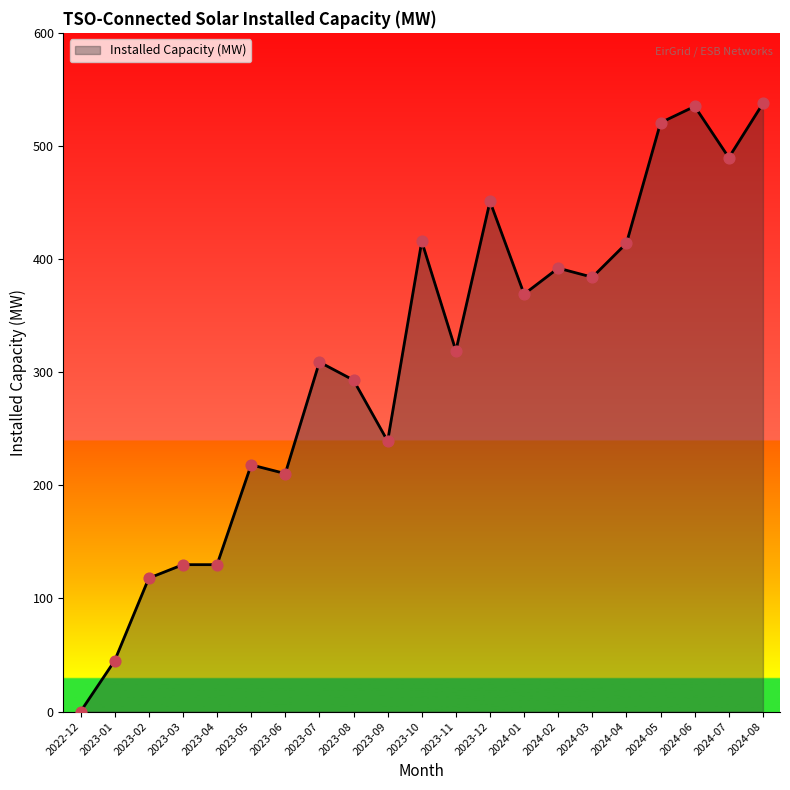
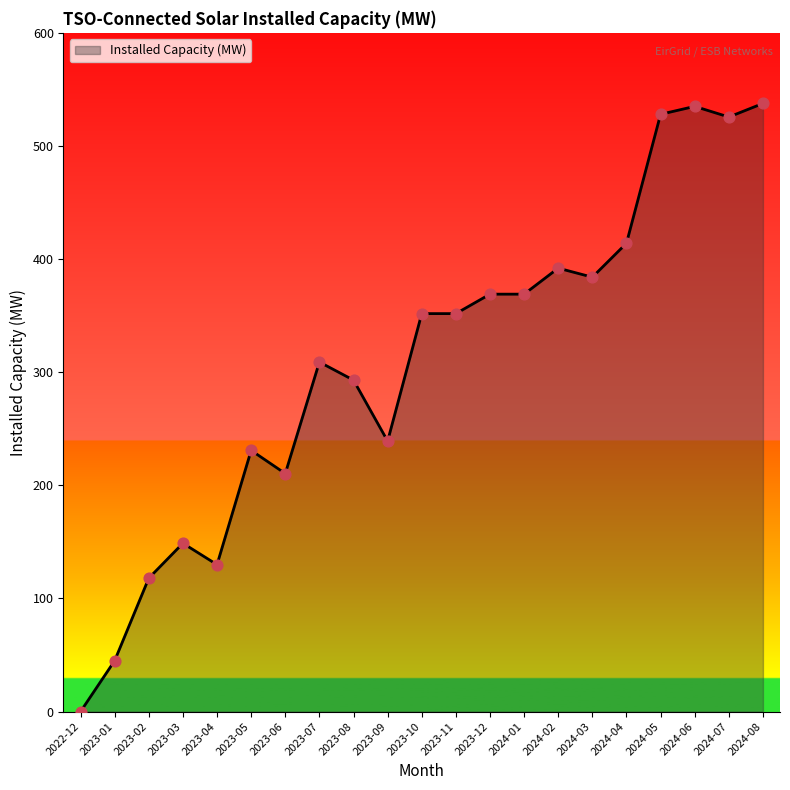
  {
    "2022-12": 0,
    "2023-01": 45,
    "2023-02": 118,
-   "2023-03": 130,
+   "2023-03": 149,
    "2023-04": 130,
-   "2023-05": 218,
+   "2023-05": 231,
    "2023-06": 210,
    "2023-07": 309,
    "2023-08": 293,
    "2023-09": 239,
-   "2023-10": 416,
-   "2023-11": 319,
-   "2023-12": 451,
+   "2023-10": 352,
+   "2023-11": 352,
+   "2023-12": 369,
    "2024-01": 369,
    "2024-02": 392,
    "2024-03": 384,
    "2024-04": 414,
-   "2024-05": 521,
+   "2024-05": 528,
    "2024-06": 535,
-   "2024-07": 490,
+   "2024-07": 526,
    "2024-08": 538
  }
